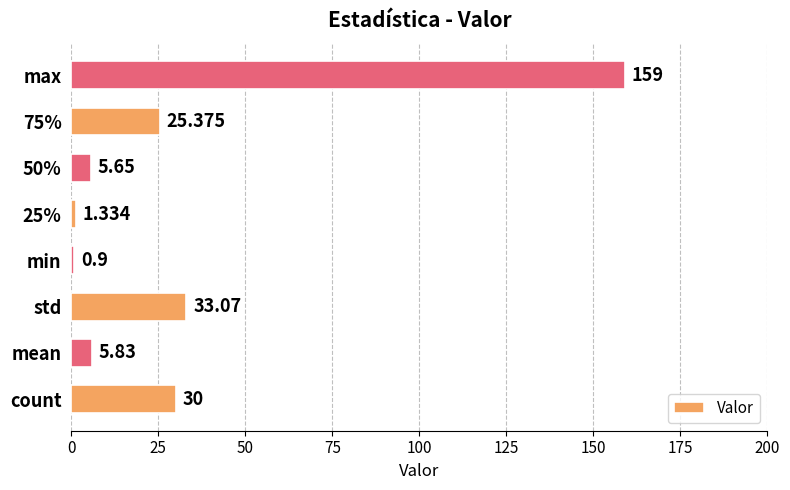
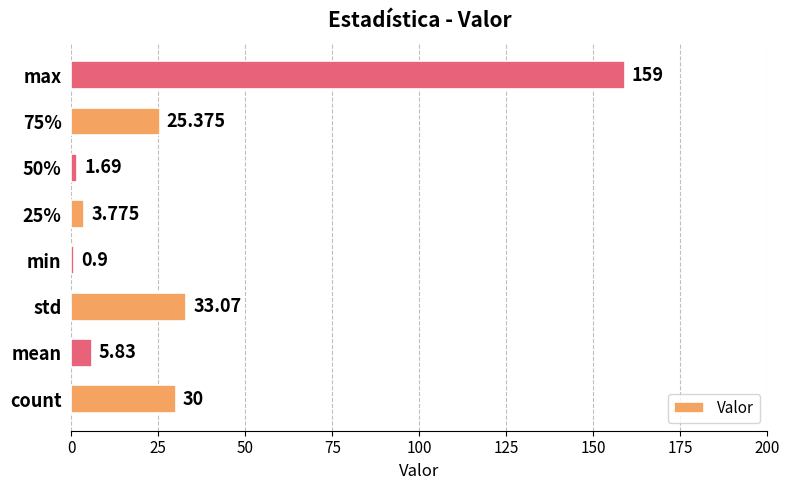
  {
    "max": 159,
    "75%": 25.375,
-   "50%": 5.65,
-   "25%": 1.334,
+   "50%": 1.69,
+   "25%": 3.775,
    "min": 0.9,
    "std": 33.07,
    "mean": 5.83,
    "count": 30
  }
